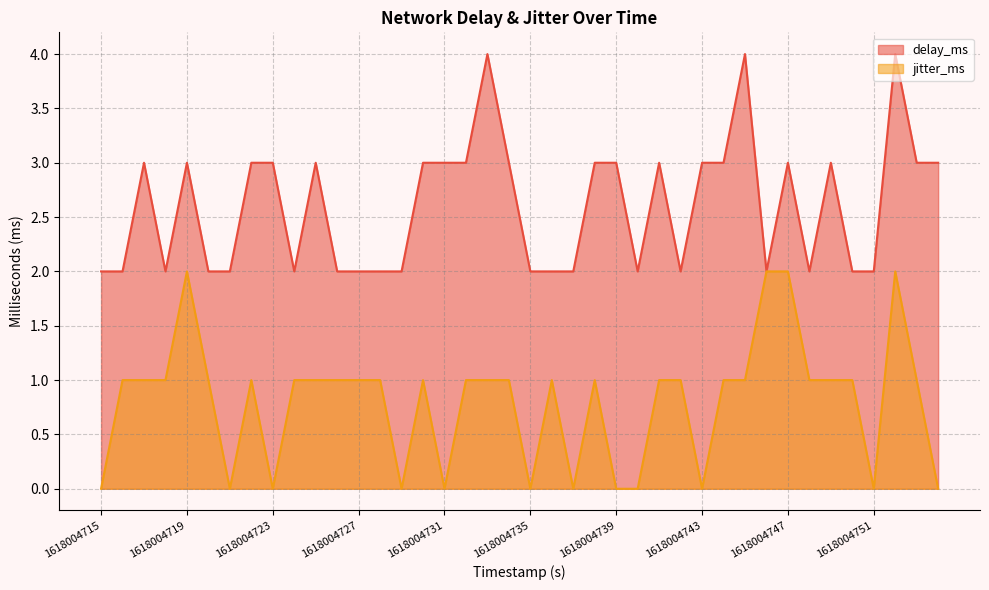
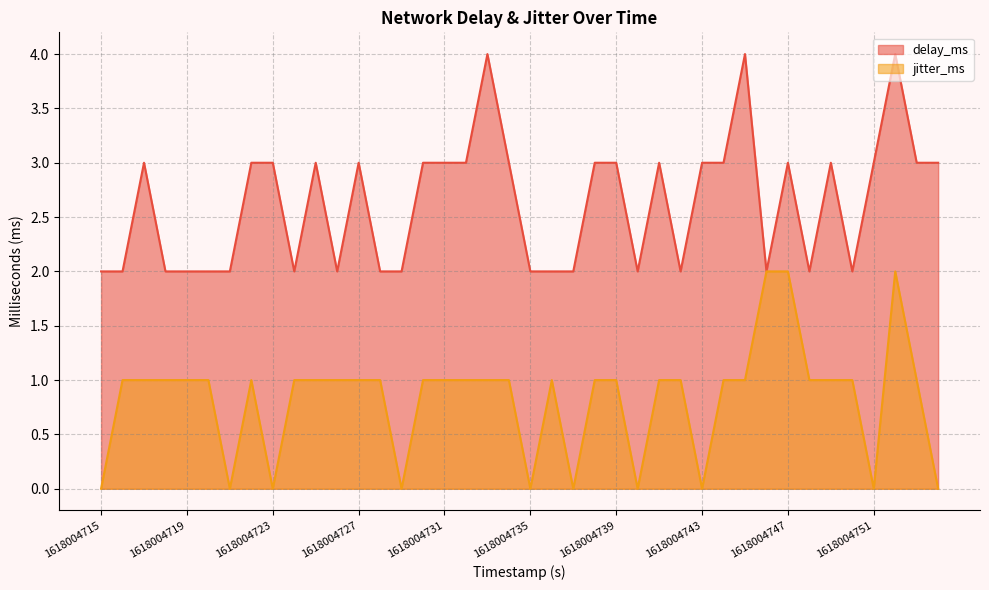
  {
    "delay_ms": {
      "1618004715": 2,
-     "1618004719": 3,
+     "1618004719": 2,
      "1618004723": 3,
-     "1618004727": 2,
+     "1618004727": 3,
      "1618004731": 3,
      "1618004735": 2,
      "1618004739": 3,
      "1618004743": 3,
      "1618004747": 3,
-     "1618004751": 2
+     "1618004751": 3
    },
    "jitter_ms": {
      "1618004715": 0,
-     "1618004719": 2,
+     "1618004719": 1,
      "1618004723": 0,
      "1618004727": 1,
-     "1618004731": 0,
+     "1618004731": 1,
      "1618004735": 0,
-     "1618004739": 0,
+     "1618004739": 1,
      "1618004743": 0,
      "1618004747": 2,
      "1618004751": 0
    }
  }
